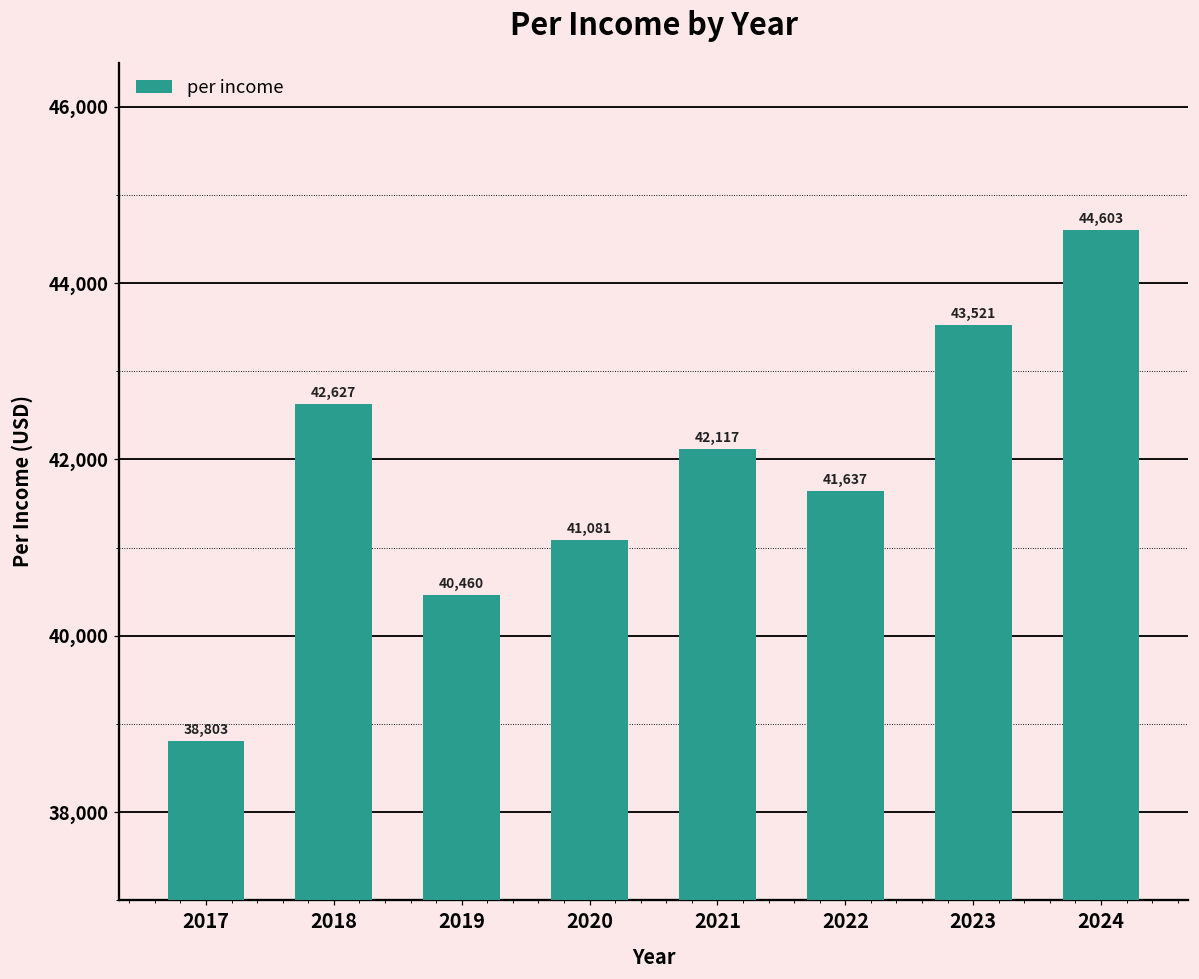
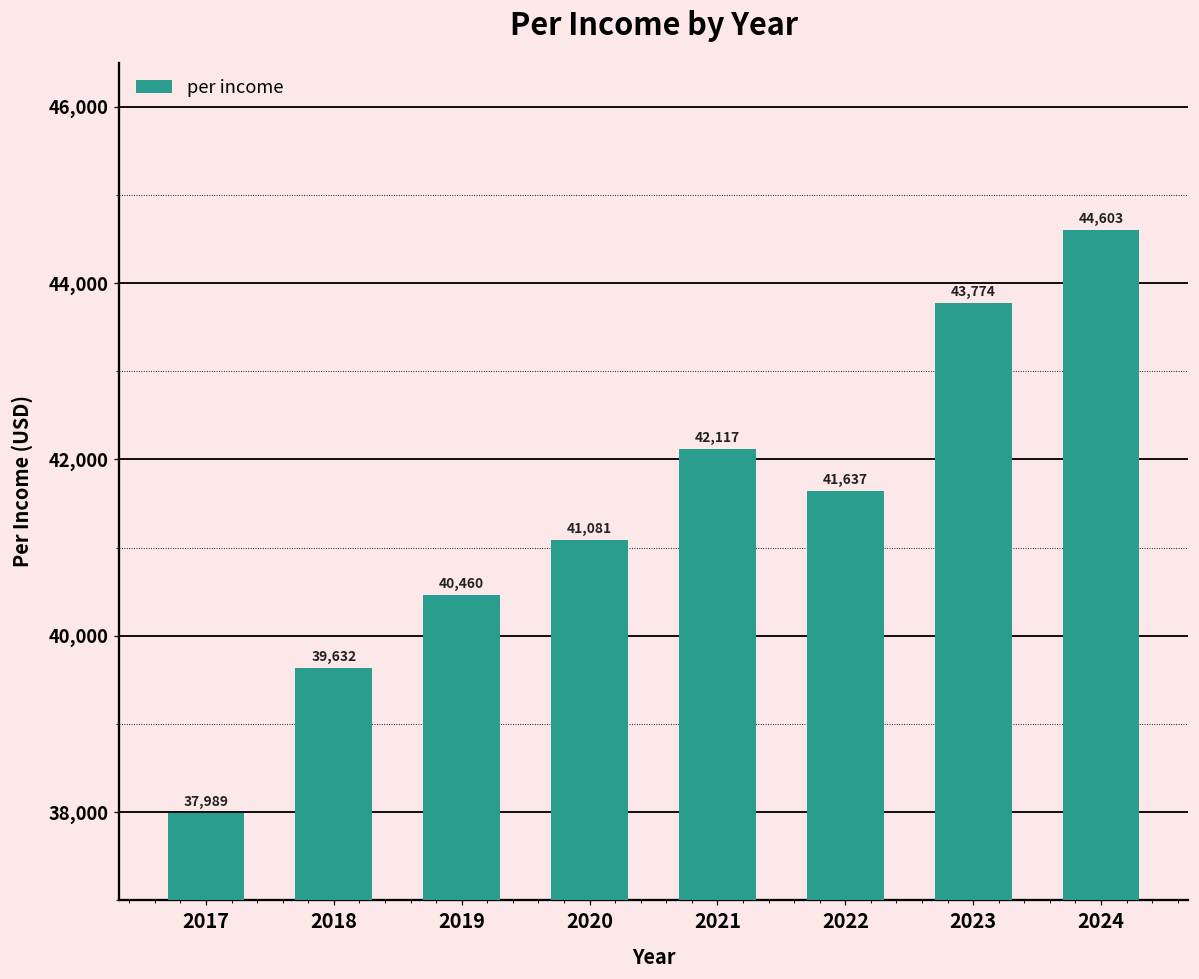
  {
-   "2017": "38,803",
-   "2018": "42,627",
+   "2017": "37,989",
+   "2018": "39,632",
    "2019": "40,460",
    "2020": "41,081",
    "2021": "42,117",
    "2022": "41,637",
-   "2023": "43,521",
+   "2023": "43,774",
    "2024": "44,603"
  }
